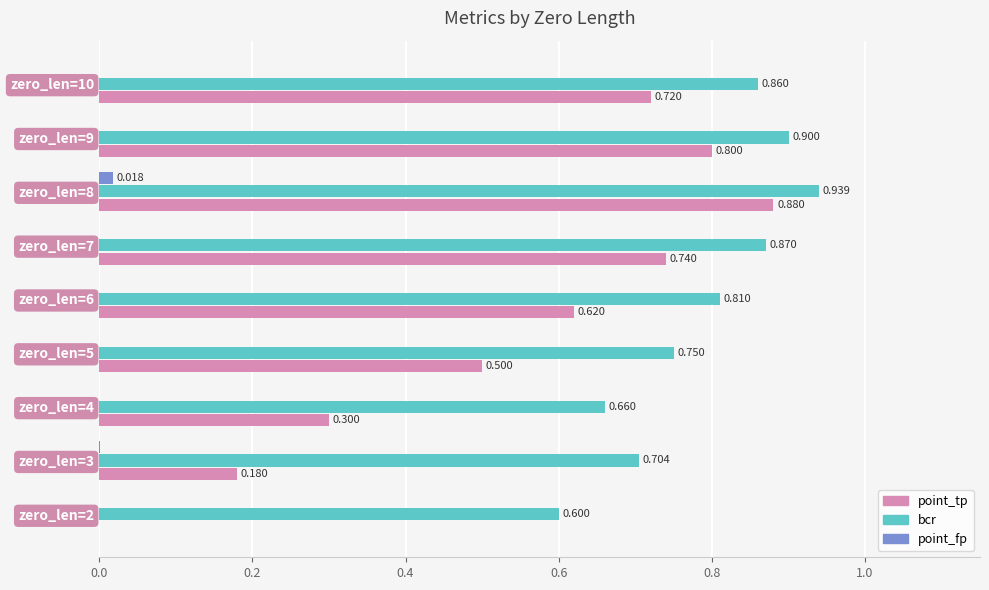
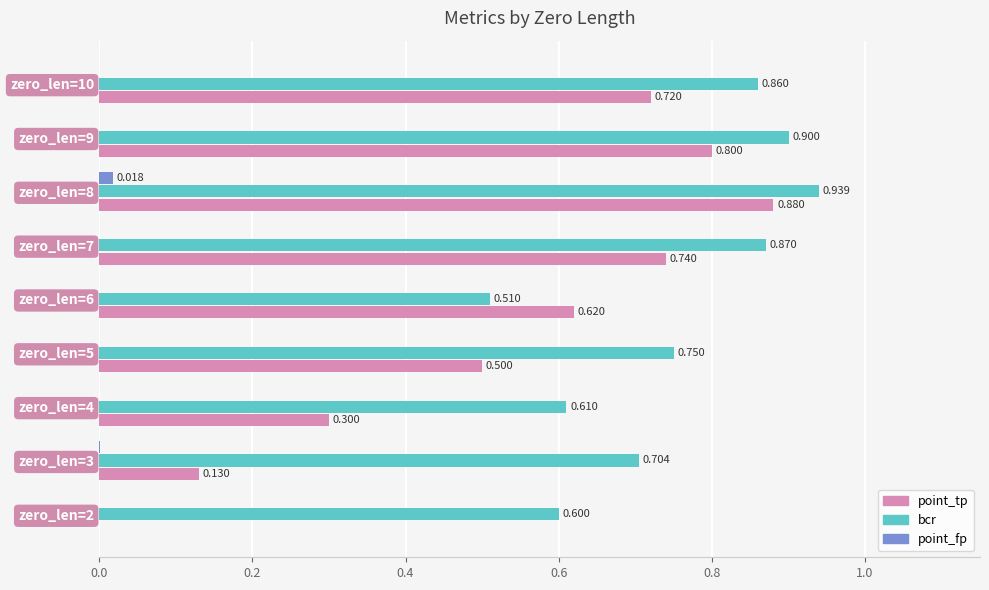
  {
    "point_tp": {
      "zero_len=10": 0.720,
      "zero_len=9": 0.800,
      "zero_len=8": 0.880,
      "zero_len=7": 0.740,
      "zero_len=6": 0.620,
      "zero_len=5": 0.500,
      "zero_len=4": 0.300,
-     "zero_len=3": 0.180
+     "zero_len=3": 0.130
    },
    "bcr": {
      "zero_len=10": 0.860,
      "zero_len=9": 0.900,
      "zero_len=8": 0.939,
      "zero_len=7": 0.870,
-     "zero_len=6": 0.810,
+     "zero_len=6": 0.510,
      "zero_len=5": 0.750,
-     "zero_len=4": 0.660,
+     "zero_len=4": 0.610,
      "zero_len=3": 0.704,
      "zero_len=2": 0.600
    },
    "point_fp": {
      "zero_len=8": 0.018
    }
  }
